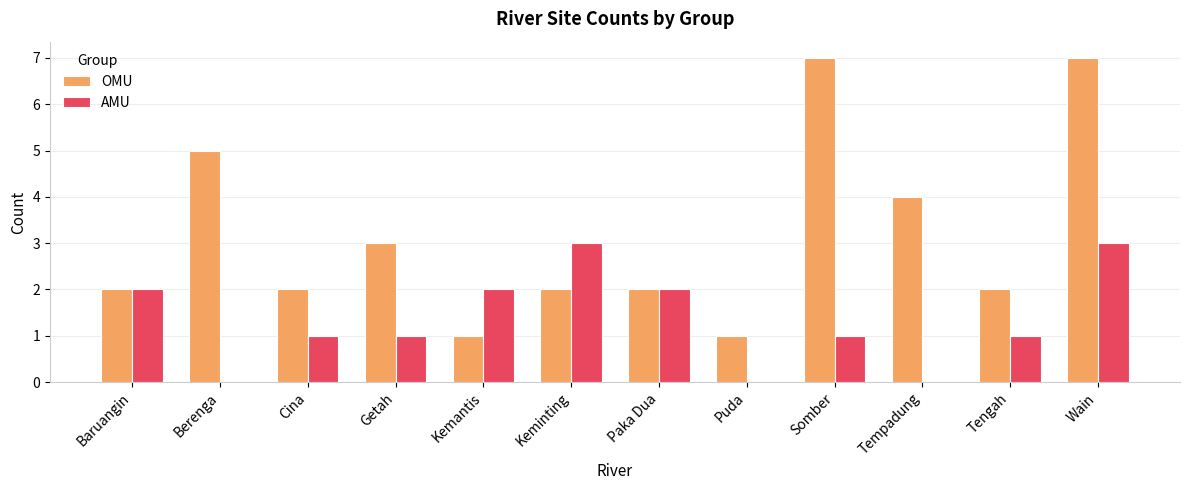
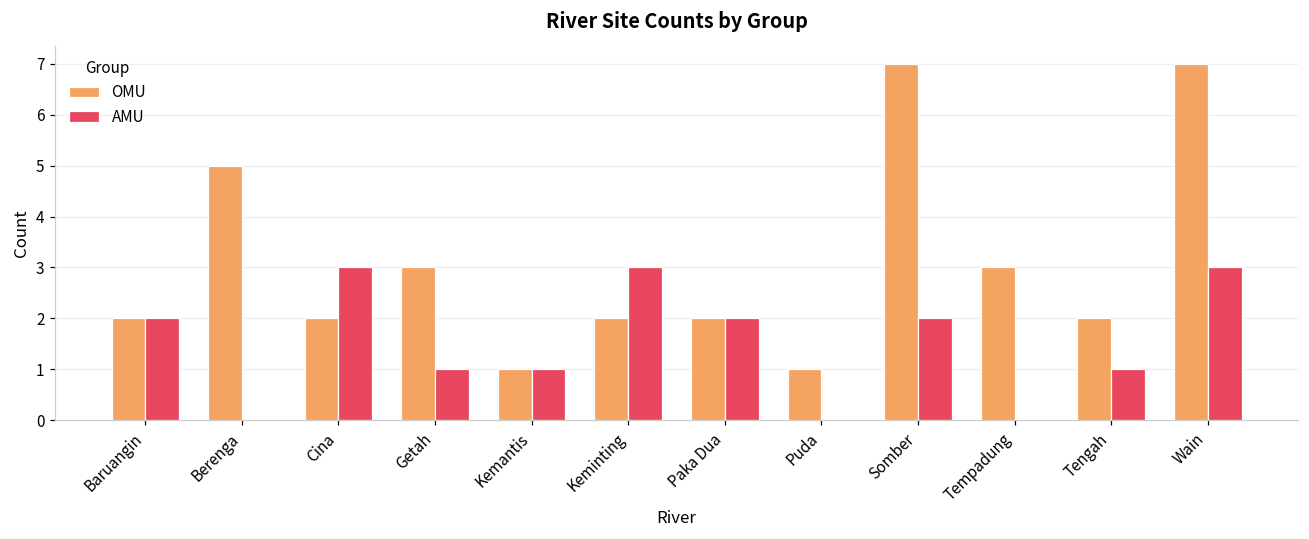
  {
    "OMU": {
      "Baruangin": 2,
      "Berenga": 5,
      "Cina": 2,
      "Getah": 3,
      "Kemantis": 1,
      "Keminting": 2,
      "Paka Dua": 2,
      "Puda": 1,
      "Somber": 7,
-     "Tempadung": 4,
+     "Tempadung": 3,
      "Tengah": 2,
      "Wain": 7
    },
    "AMU": {
      "Baruangin": 2,
      "Berenga": 0,
-     "Cina": 1,
+     "Cina": 3,
      "Getah": 1,
-     "Kemantis": 2,
+     "Kemantis": 1,
      "Keminting": 3,
      "Paka Dua": 2,
      "Puda": 0,
-     "Somber": 1,
+     "Somber": 2,
      "Tempadung": 0,
      "Tengah": 1,
      "Wain": 3
    }
  }
